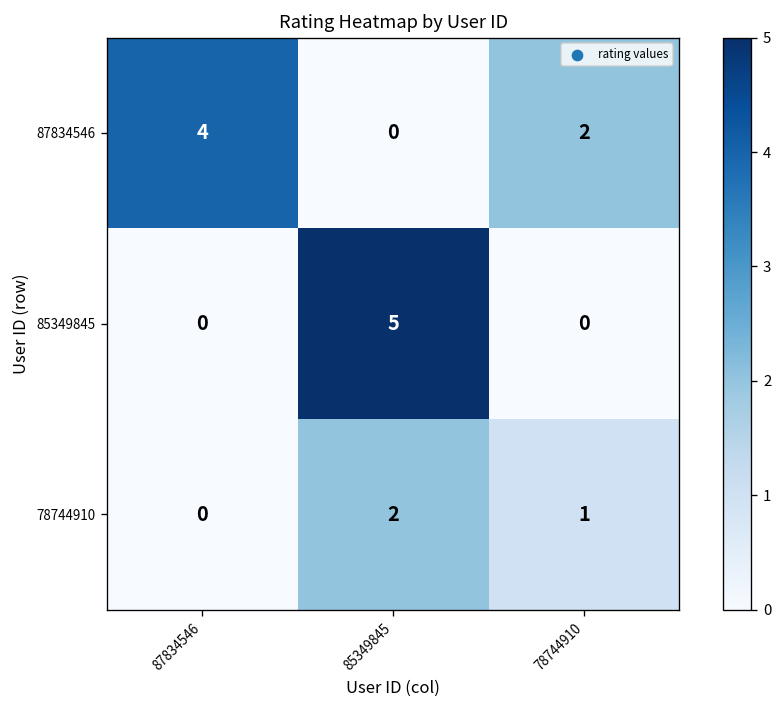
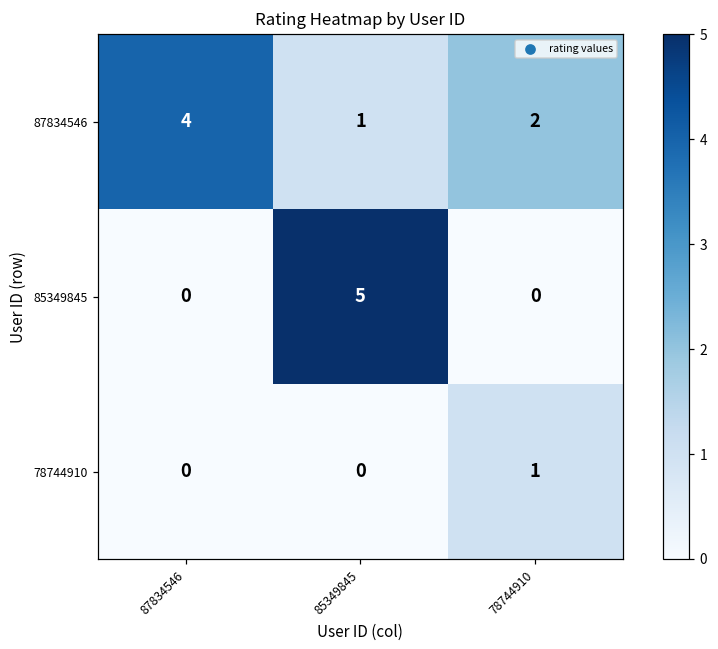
  {
    "87834546": {
      "87834546": 4,
-     "85349845": 0,
+     "85349845": 1,
      "78744910": 2
    },
    "85349845": {
      "87834546": 0,
      "85349845": 5,
      "78744910": 0
    },
    "78744910": {
      "87834546": 0,
-     "85349845": 2,
+     "85349845": 0,
      "78744910": 1
    }
  }
